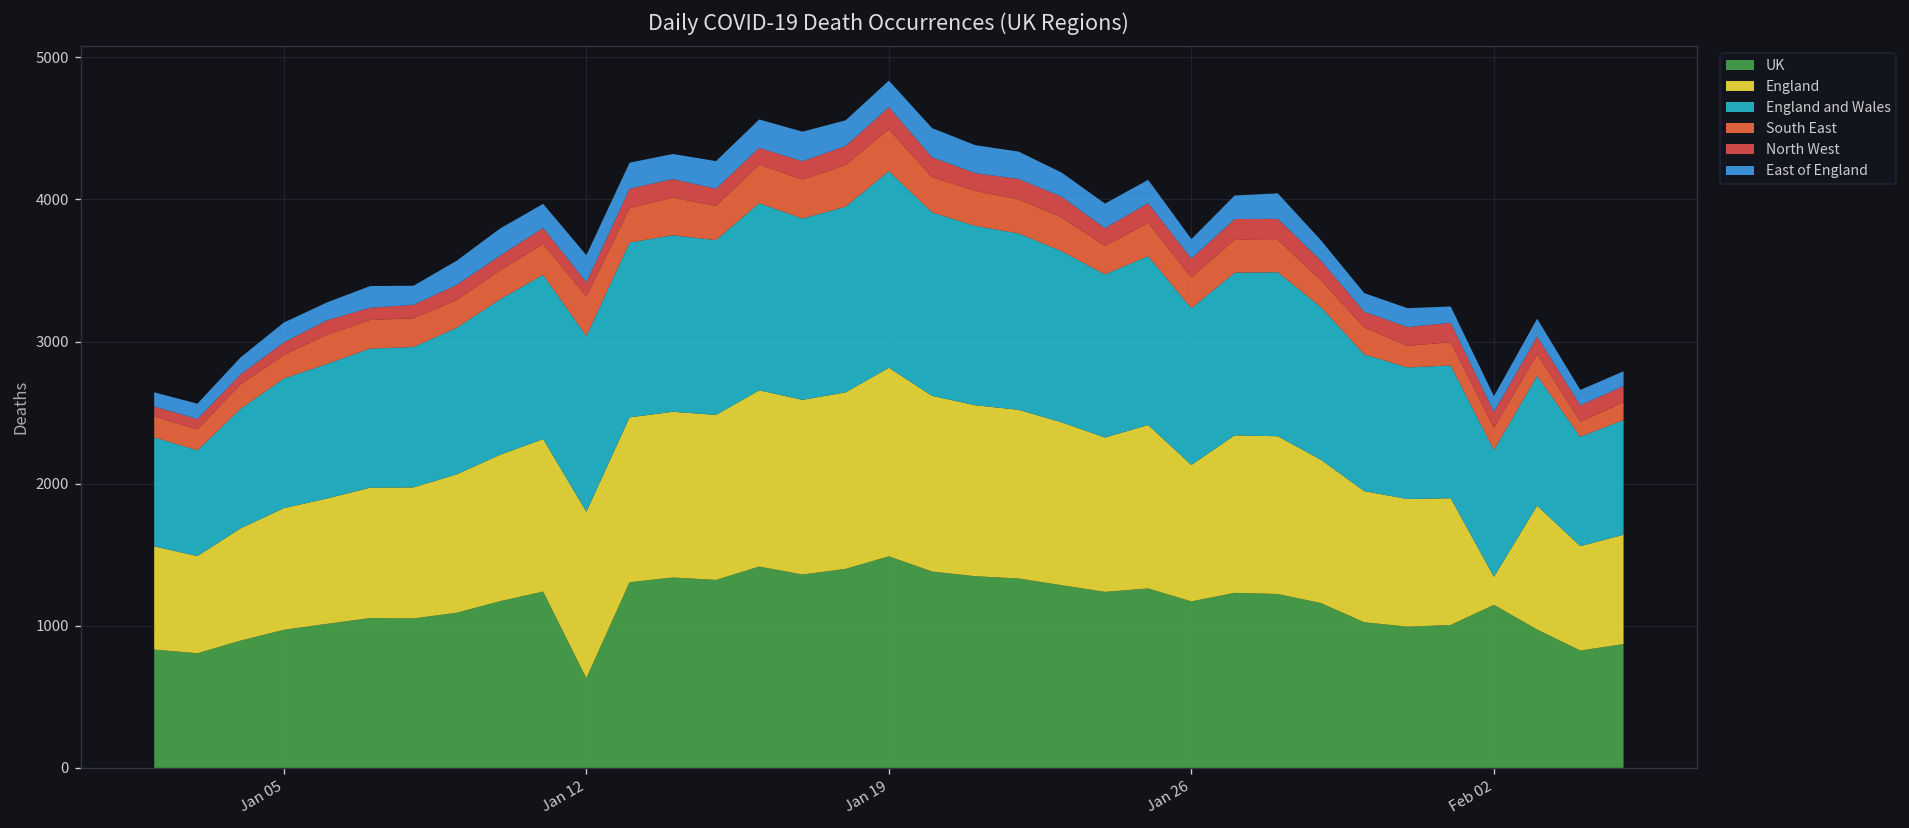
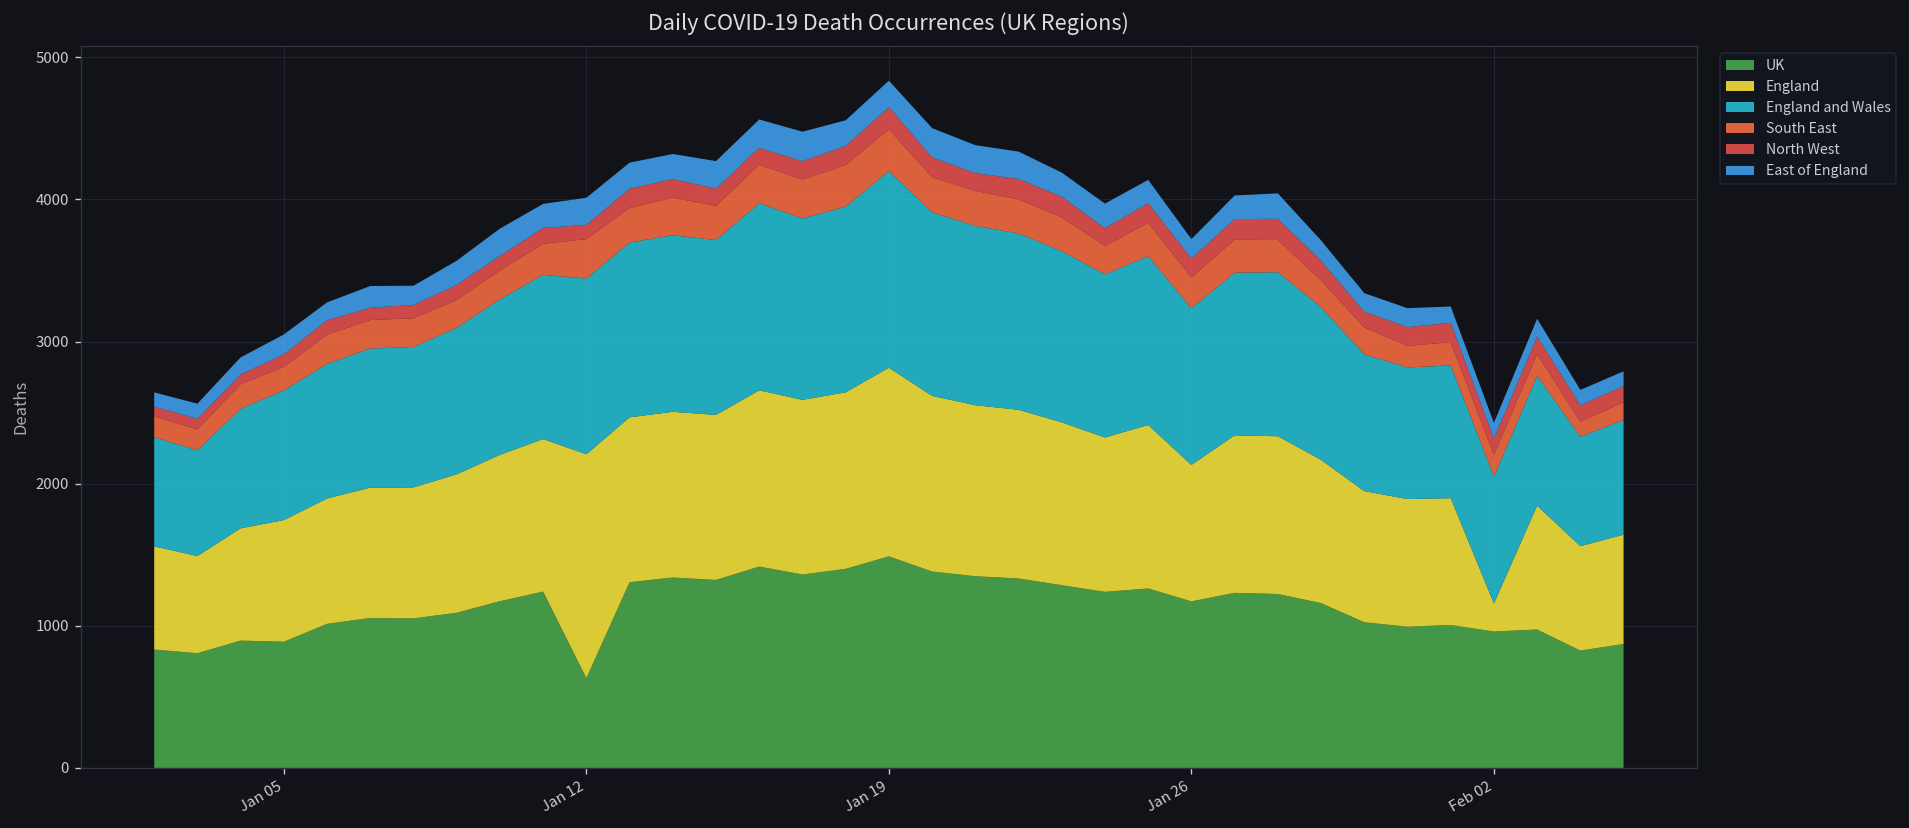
  {
    "UK": {
-     "Jan 05": 970,
+     "Jan 05": 890,
      "Jan 12": 630,
      "Jan 19": 1490,
      "Jan 26": 1170,
-     "Feb 02": 1150
+     "Feb 02": 960
    },
    "England": {
      "Jan 05": 860,
-     "Jan 12": 1170,
+     "Jan 12": 1580,
      "Jan 19": 1330,
      "Jan 26": 960,
      "Feb 02": 200
    }
  }
